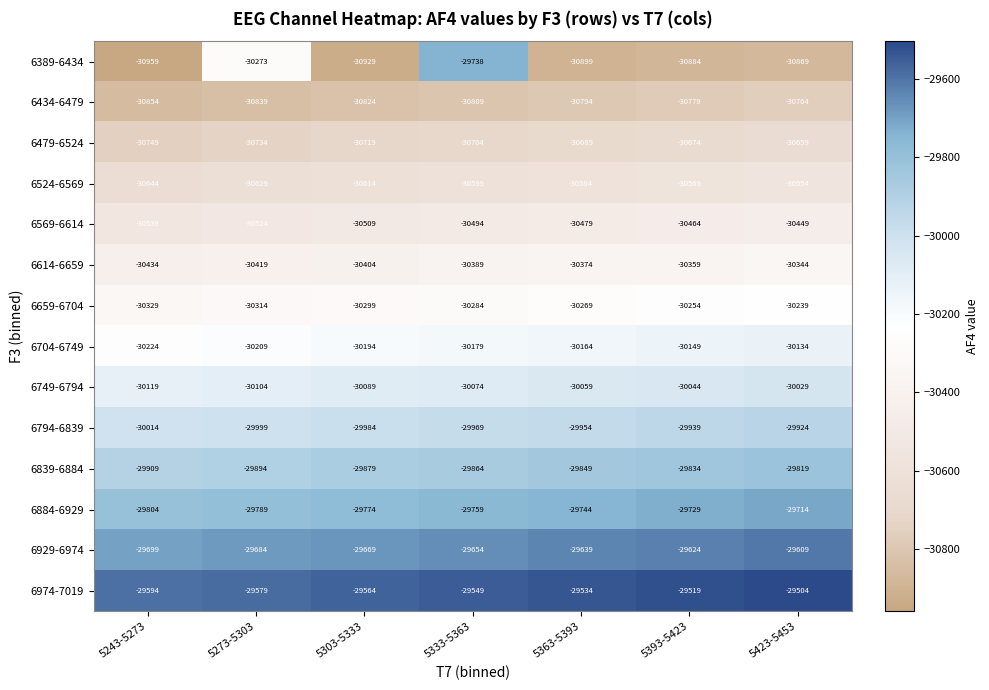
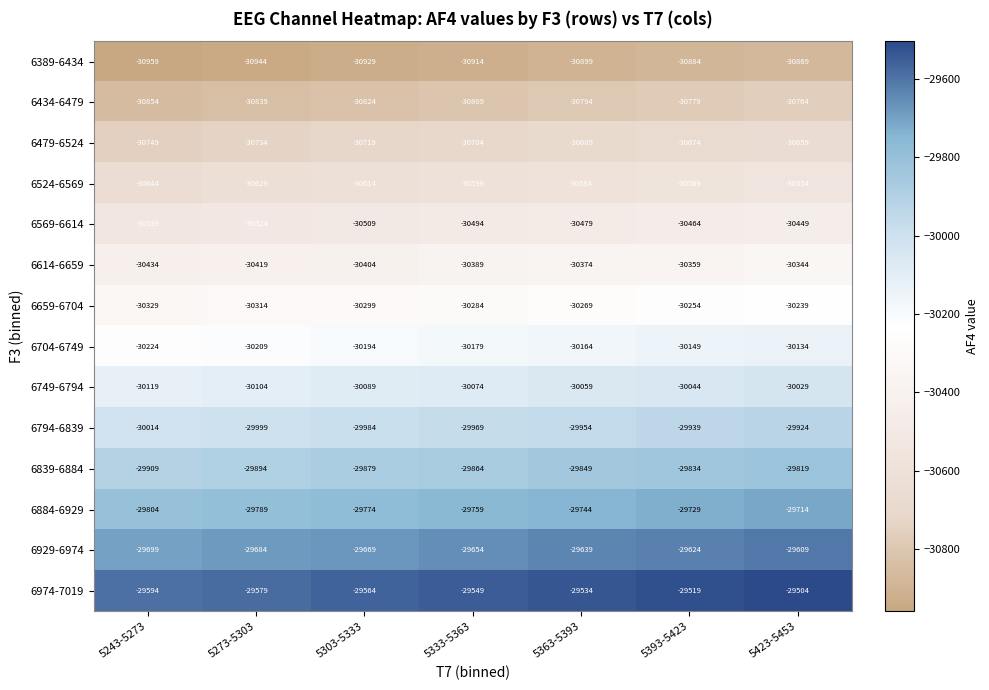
  {
    "6389-6434": {
      "5243-5273": -30959,
-     "5273-5303": -30273,
+     "5273-5303": -30944,
      "5303-5333": -30929,
-     "5333-5363": -29738,
+     "5333-5363": -30914,
      "5363-5393": -30899,
      "5393-5423": -30884,
      "5423-5453": -30869
    },
    "6434-6479": {
      "5243-5273": -30854,
      "5273-5303": -30839,
      "5303-5333": -30824,
      "5333-5363": -30809,
      "5363-5393": -30794,
      "5393-5423": -30779,
      "5423-5453": -30764
    },
    "6479-6524": {
      "5243-5273": -30749,
      "5273-5303": -30734,
      "5303-5333": -30719,
      "5333-5363": -30704
    },
    "6569-6614": {
      "5303-5333": -30509,
      "5333-5363": -30494,
      "5363-5393": -30479,
      "5393-5423": -30464,
      "5423-5453": -30449
    },
    "6614-6659": {
      "5243-5273": -30434,
      "5273-5303": -30419,
      "5303-5333": -30404,
      "5333-5363": -30389,
      "5363-5393": -30374,
      "5393-5423": -30359,
      "5423-5453": -30344
    },
    "6659-6704": {
      "5243-5273": -30329,
      "5273-5303": -30314,
      "5303-5333": -30299,
      "5333-5363": -30284,
      "5363-5393": -30269,
      "5393-5423": -30254,
      "5423-5453": -30239
    },
    "6704-6749": {
      "5243-5273": -30224,
      "5273-5303": -30209,
      "5303-5333": -30194,
      "5333-5363": -30179,
      "5363-5393": -30164,
      "5393-5423": -30149,
      "5423-5453": -30134
    },
    "6749-6794": {
      "5243-5273": -30119,
      "5273-5303": -30104,
      "5303-5333": -30089,
      "5333-5363": -30074,
      "5363-5393": -30059,
      "5393-5423": -30044,
      "5423-5453": -30029
    },
    "6794-6839": {
      "5243-5273": -30014,
      "5273-5303": -29999,
      "5303-5333": -29984,
      "5333-5363": -29969,
      "5363-5393": -29954,
      "5393-5423": -29939,
      "5423-5453": -29924
    },
    "6839-6884": {
      "5243-5273": -29909,
      "5273-5303": -29894,
      "5303-5333": -29879,
      "5333-5363": -29864,
      "5363-5393": -29849,
      "5393-5423": -29834,
      "5423-5453": -29819
    },
    "6884-6929": {
      "5243-5273": -29804,
      "5273-5303": -29789,
      "5303-5333": -29774,
      "5333-5363": -29759,
      "5363-5393": -29744,
      "5393-5423": -29729,
      "5423-5453": -29714
    },
    "6929-6974": {
      "5243-5273": -29699,
      "5273-5303": -29684,
      "5303-5333": -29669,
      "5333-5363": -29654,
      "5363-5393": -29639,
      "5393-5423": -29624,
      "5423-5453": -29609
    },
    "6974-7019": {
      "5243-5273": -29594,
      "5273-5303": -29579,
      "5303-5333": -29564,
      "5333-5363": -29549,
      "5363-5393": -29534,
      "5393-5423": -29519,
      "5423-5453": -29504
    }
  }
